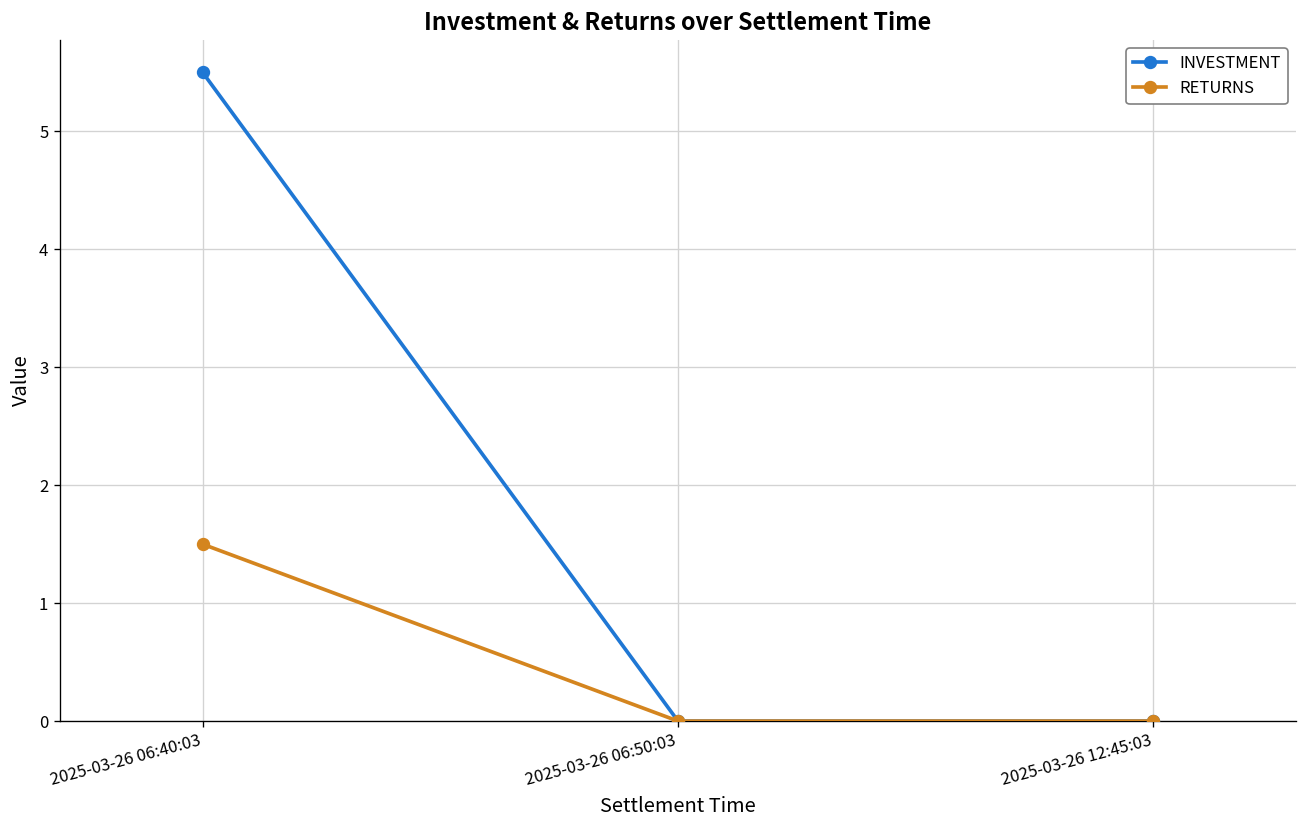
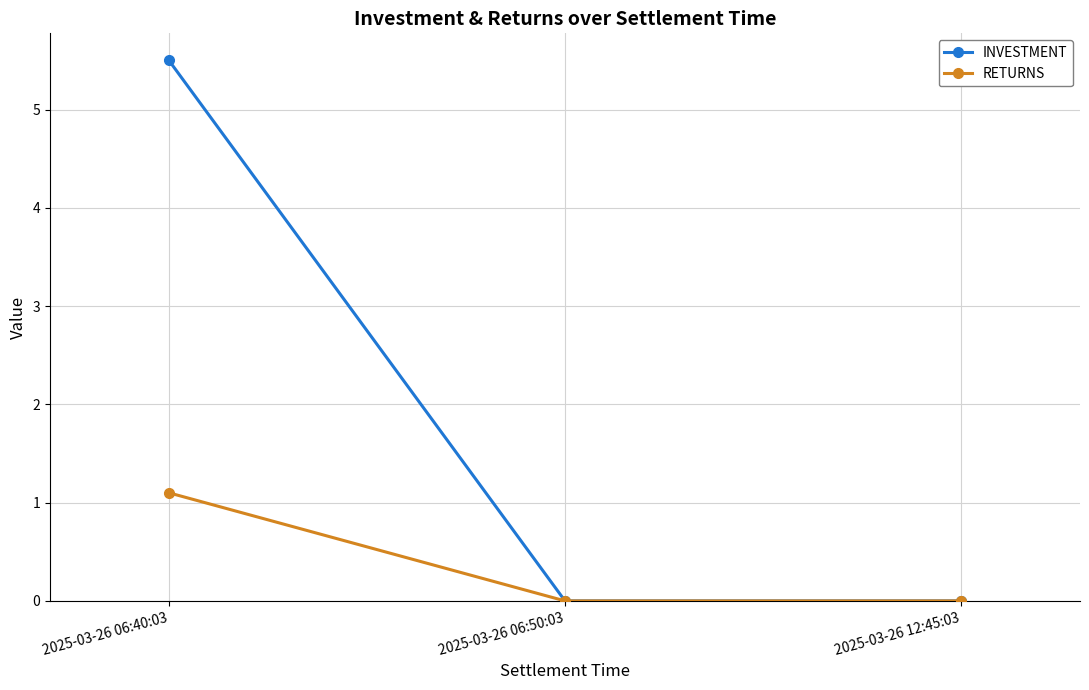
  {
    "INVESTMENT": {
      "2025-03-26 06:40:03": 5.5
    },
    "RETURNS": {
-     "2025-03-26 06:40:03": 1.5
+     "2025-03-26 06:40:03": 1.1
    }
  }
